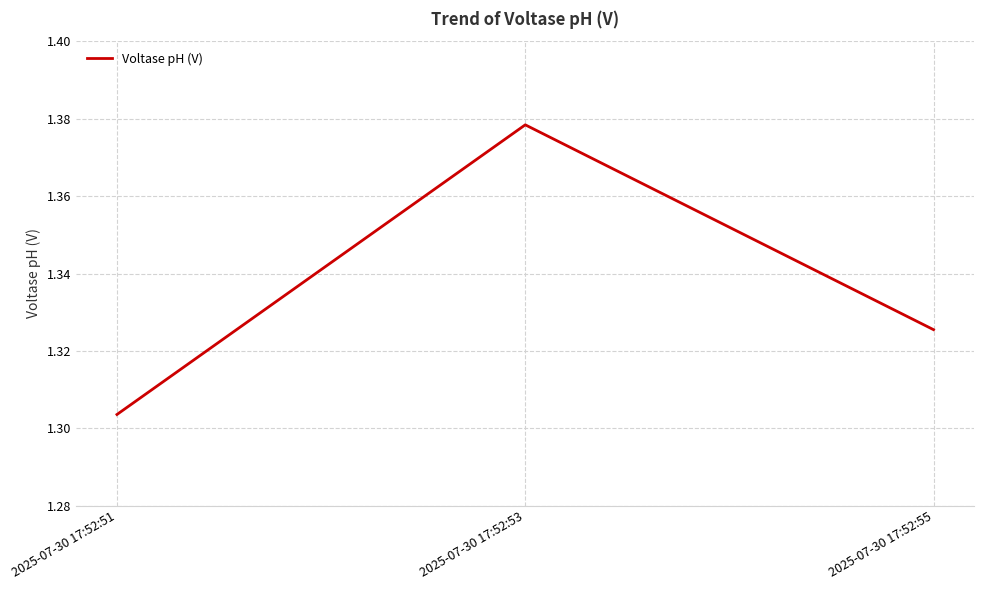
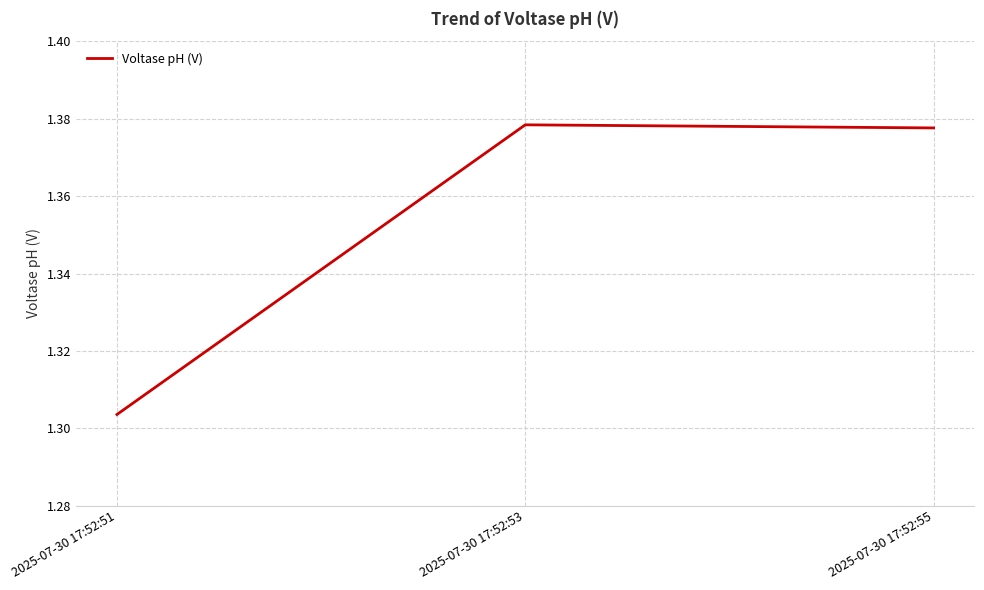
  {
    "2025-07-30 17:52:51": 1.304,
    "2025-07-30 17:52:53": 1.378,
-   "2025-07-30 17:52:55": 1.326
+   "2025-07-30 17:52:55": 1.378
  }
